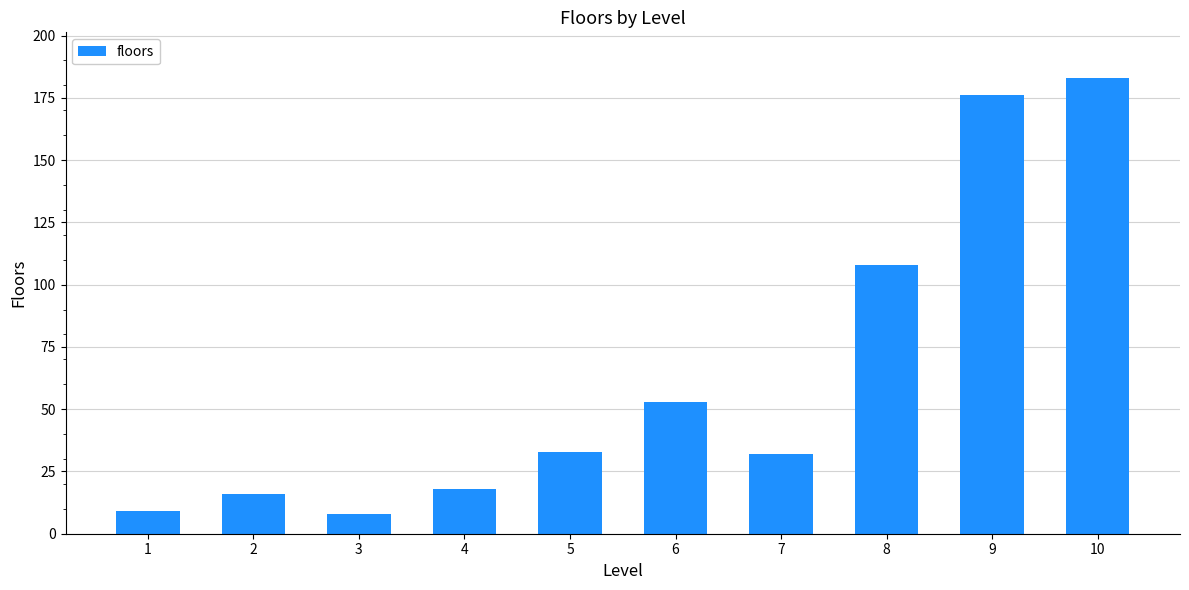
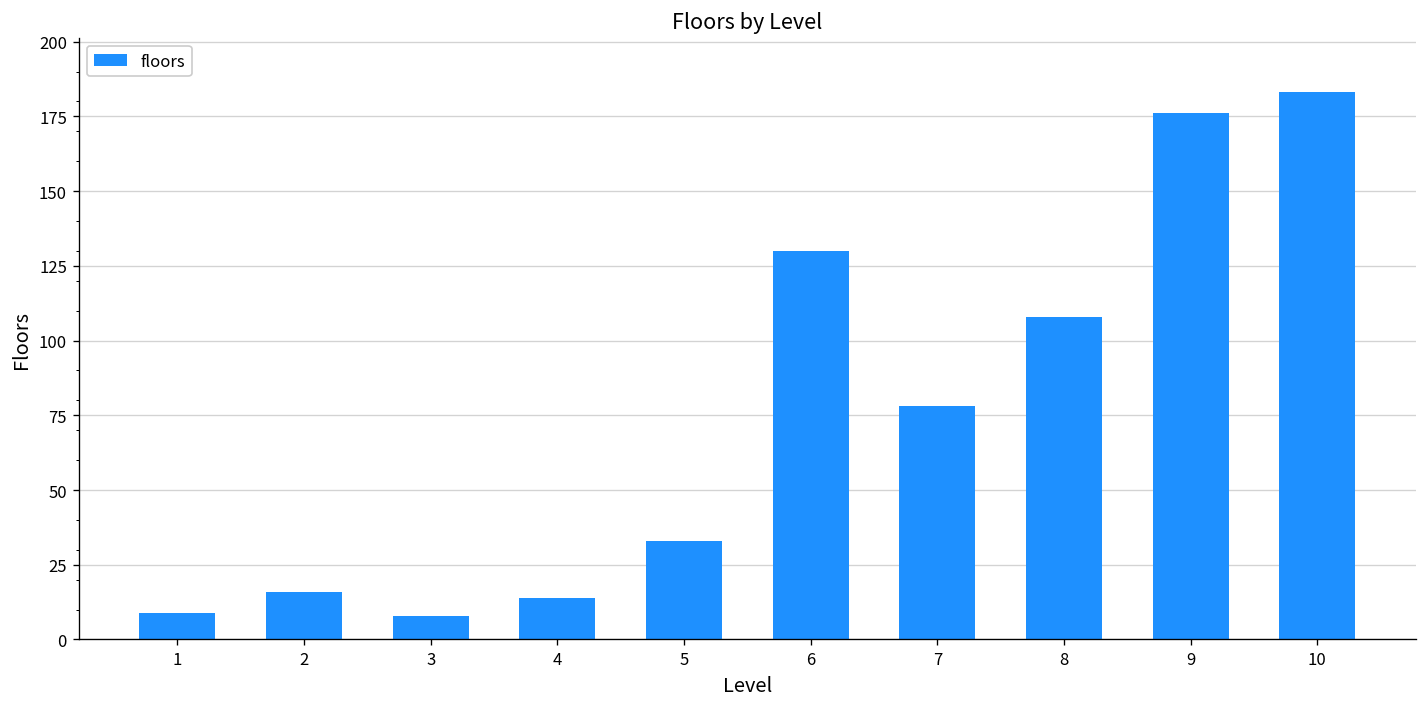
  {
    "1": 9,
    "2": 16,
    "3": 8,
-   "4": 18,
+   "4": 14,
    "5": 33,
-   "6": 53,
-   "7": 32,
+   "6": 130,
+   "7": 78,
    "8": 108,
    "9": 176,
    "10": 183
  }
